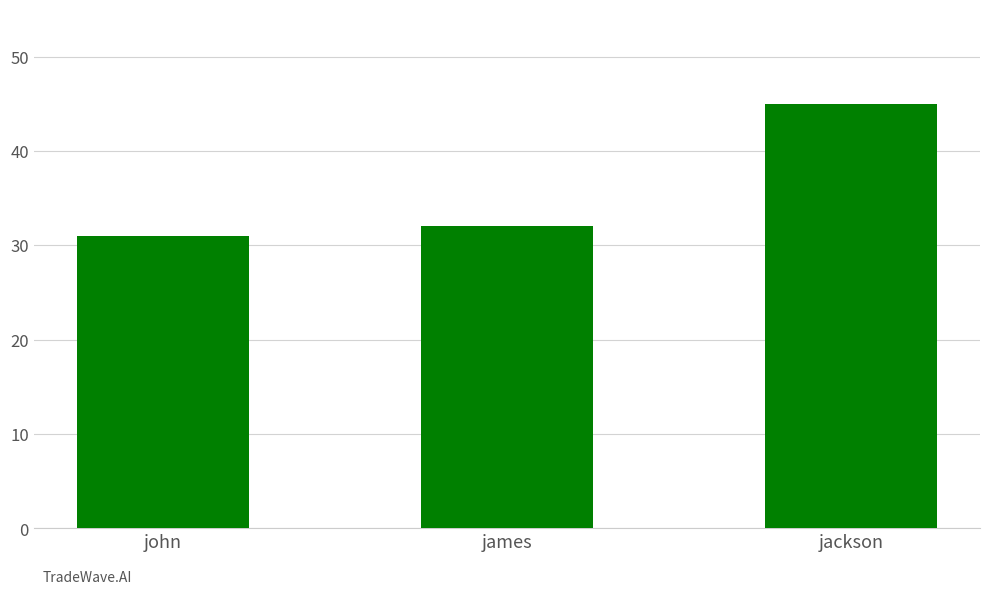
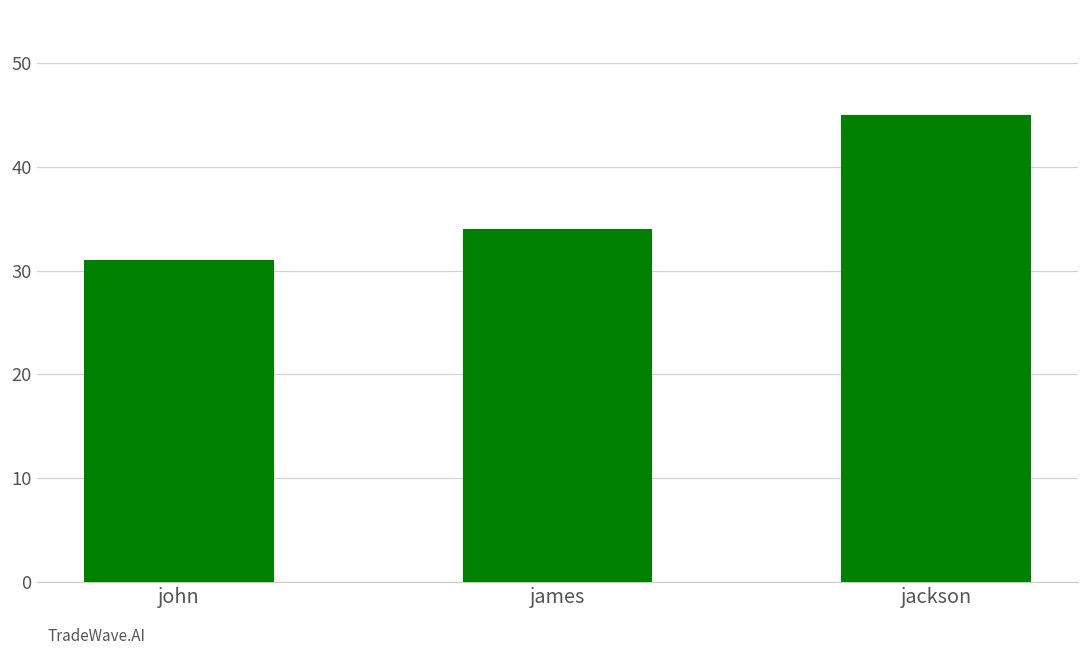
  {
    "john": 31,
-   "james": 32,
+   "james": 34,
    "jackson": 45
  }
